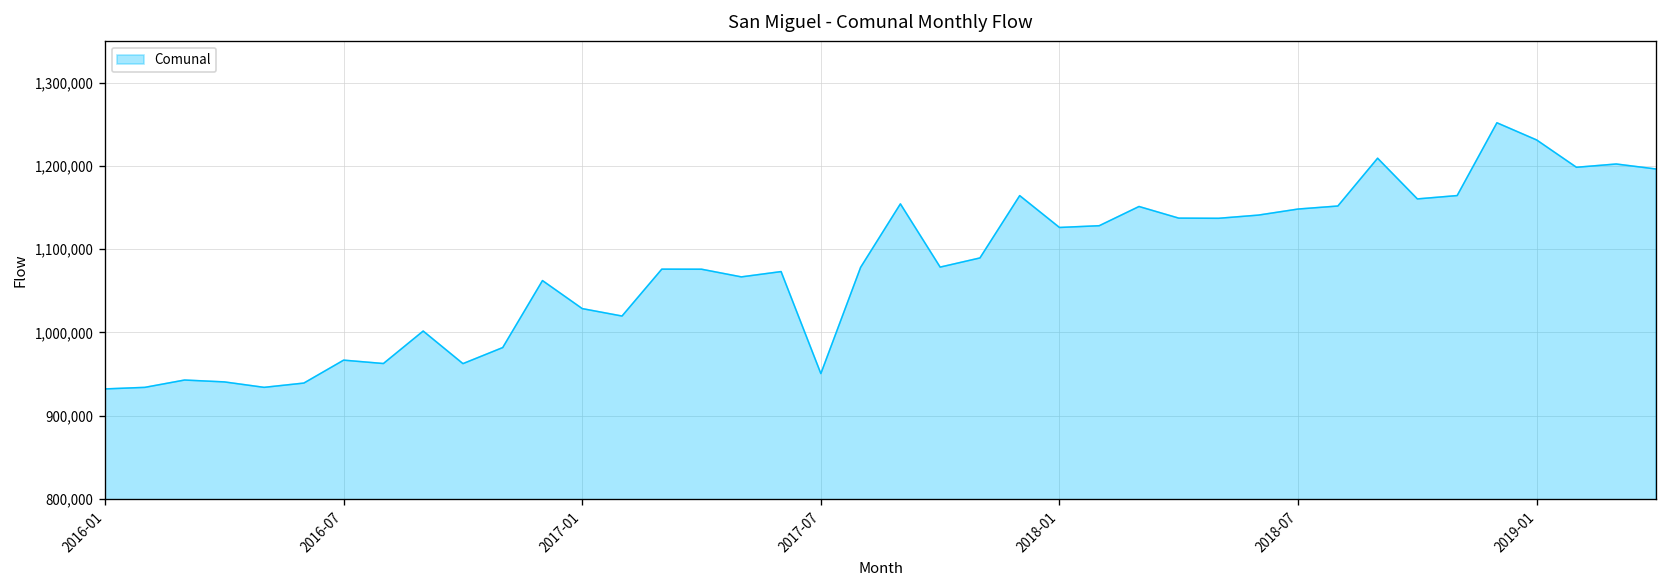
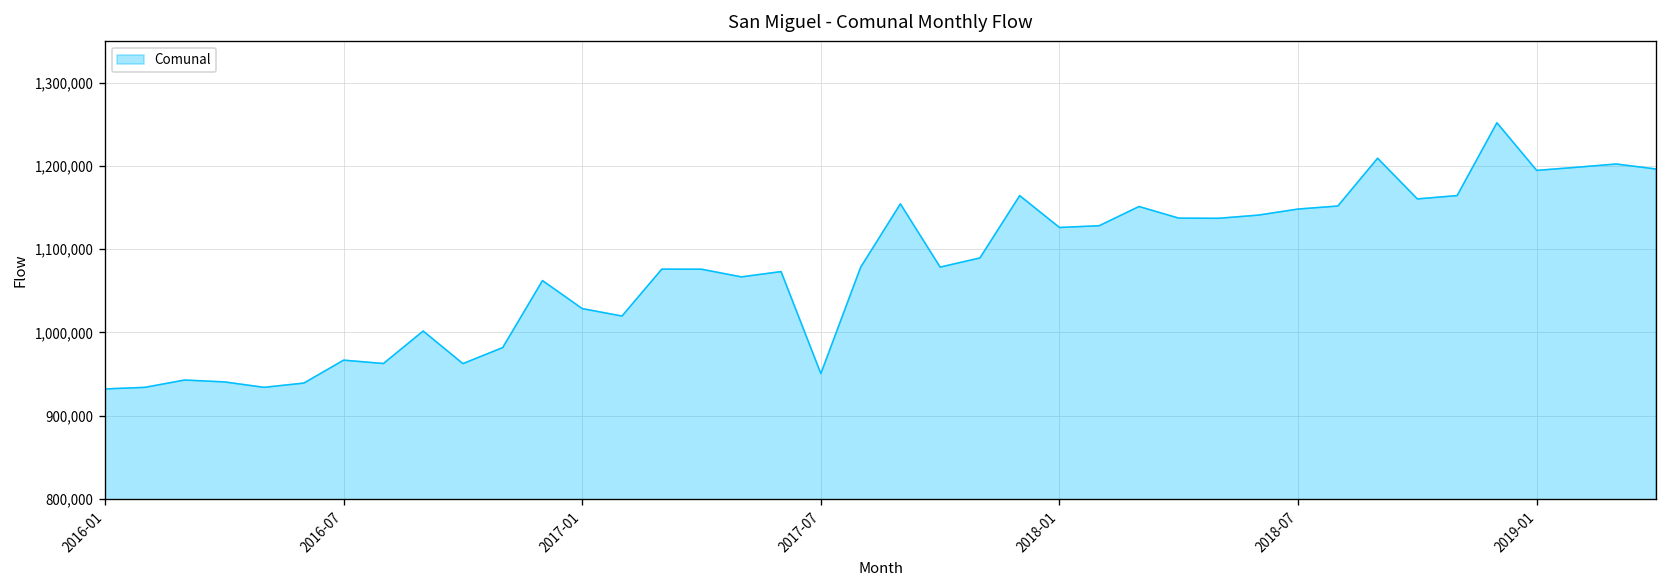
  {
    "2016-01": "930,000",
    "2016-07": "970,000",
    "2017-01": "1,030,000",
    "2017-07": "950,000",
    "2018-01": "1,130,000",
    "2018-07": "1,150,000",
-   "2019-01": "1,230,000"
+   "2019-01": "1,190,000"
  }
